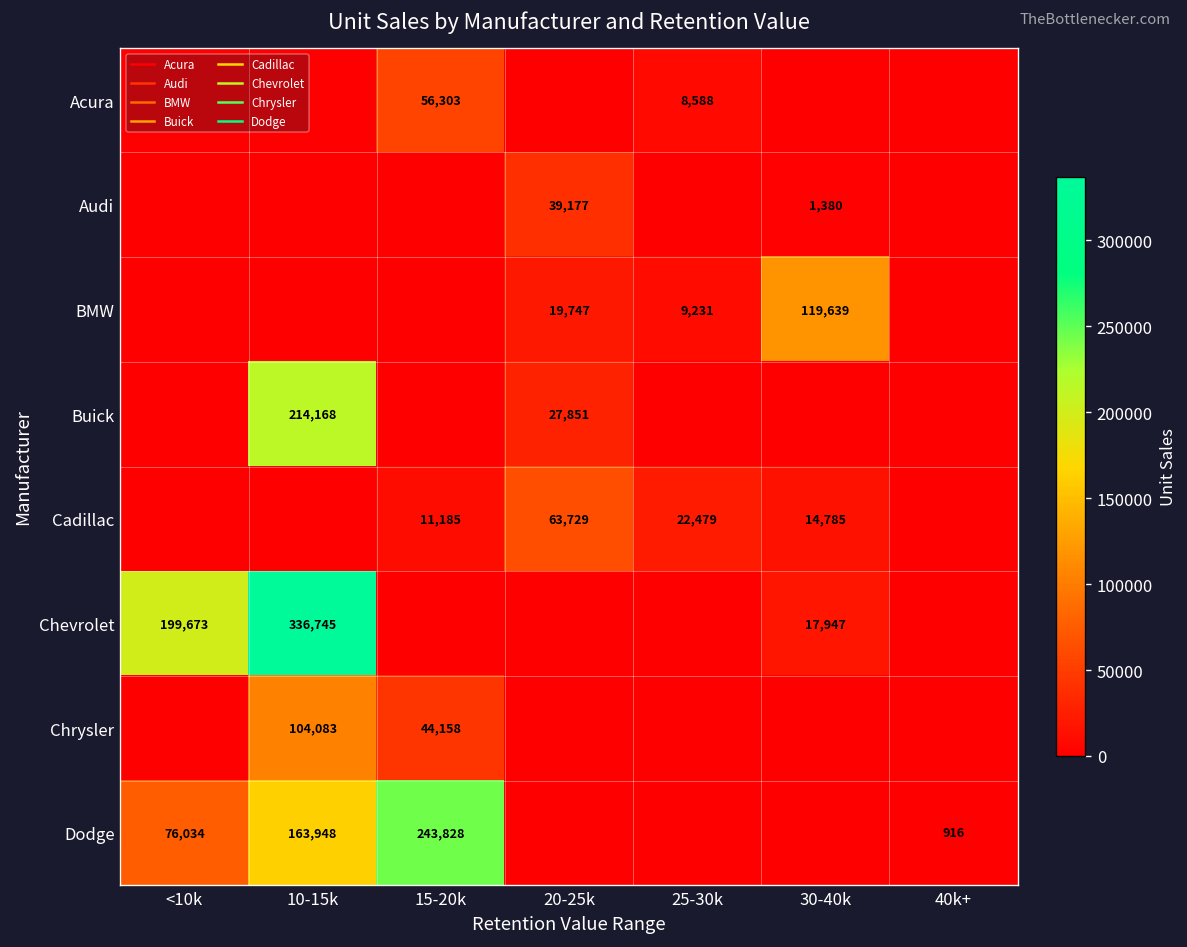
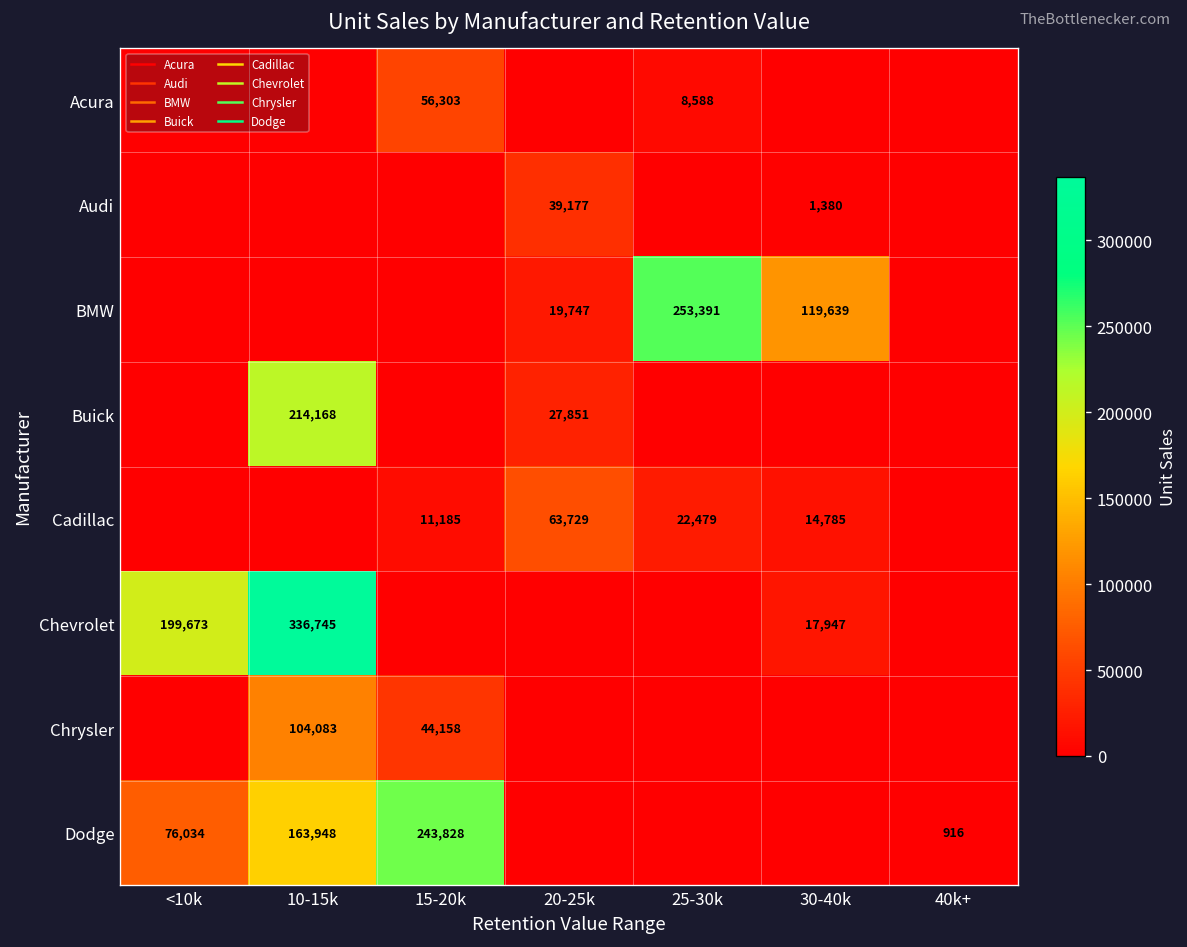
  {
    "Acura": {
      "15-20k": "56,303",
      "25-30k": "8,588"
    },
    "Audi": {
      "20-25k": "39,177",
      "30-40k": "1,380"
    },
    "BMW": {
      "20-25k": "19,747",
-     "25-30k": "9,231",
+     "25-30k": "253,391",
      "30-40k": "119,639"
    },
    "Buick": {
      "10-15k": "214,168",
      "20-25k": "27,851"
    },
    "Cadillac": {
      "15-20k": "11,185",
      "20-25k": "63,729",
      "25-30k": "22,479",
      "30-40k": "14,785"
    },
    "Chevrolet": {
      "<10k": "199,673",
      "10-15k": "336,745",
      "30-40k": "17,947"
    },
    "Chrysler": {
      "10-15k": "104,083",
      "15-20k": "44,158"
    },
    "Dodge": {
      "<10k": "76,034",
      "10-15k": "163,948",
      "15-20k": "243,828",
      "40k+": "916"
    }
  }
